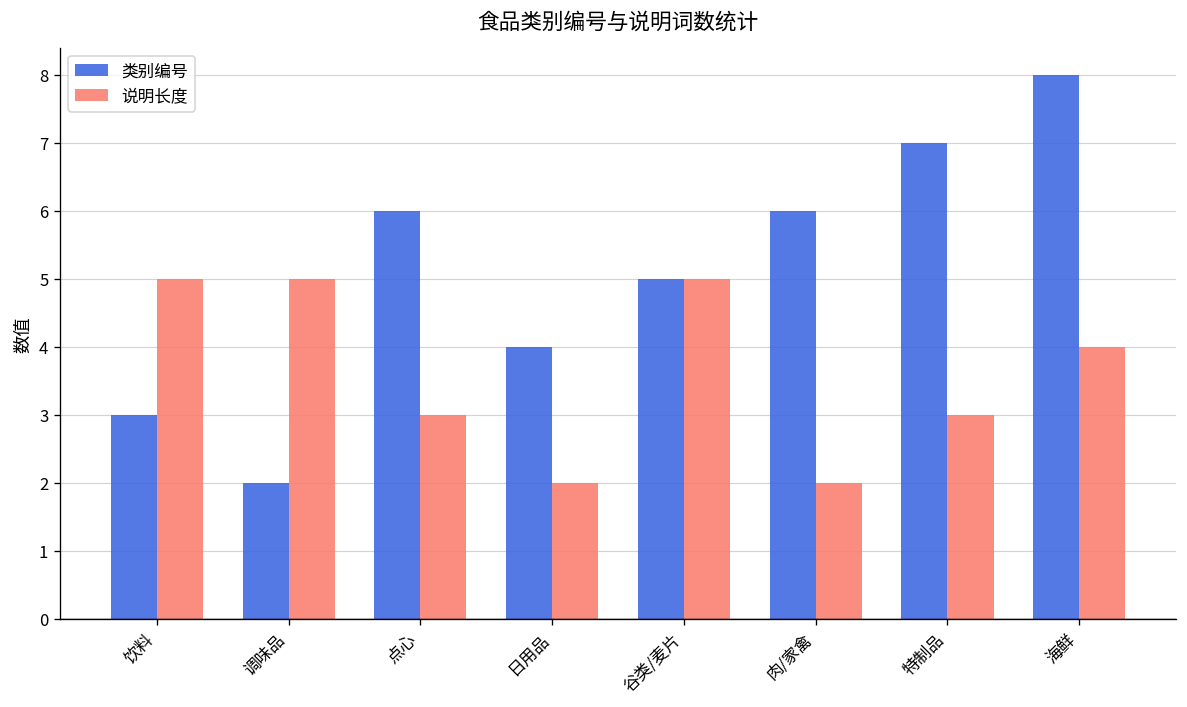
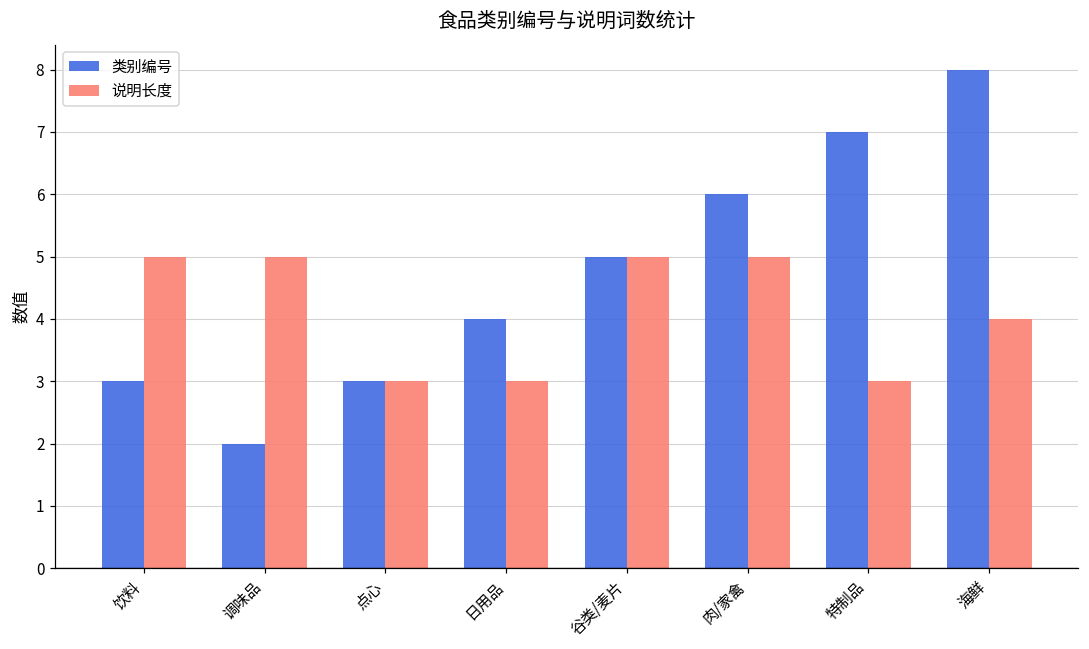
  {
    "类别编号": {
      "饮料": 3,
      "调味品": 2,
-     "点心": 6,
+     "点心": 3,
      "日用品": 4,
      "谷类/麦片": 5,
      "肉/家禽": 6,
      "特制品": 7,
      "海鲜": 8
    },
    "说明长度": {
      "饮料": 5,
      "调味品": 5,
      "点心": 3,
-     "日用品": 2,
+     "日用品": 3,
      "谷类/麦片": 5,
-     "肉/家禽": 2,
+     "肉/家禽": 5,
      "特制品": 3,
      "海鲜": 4
    }
  }
